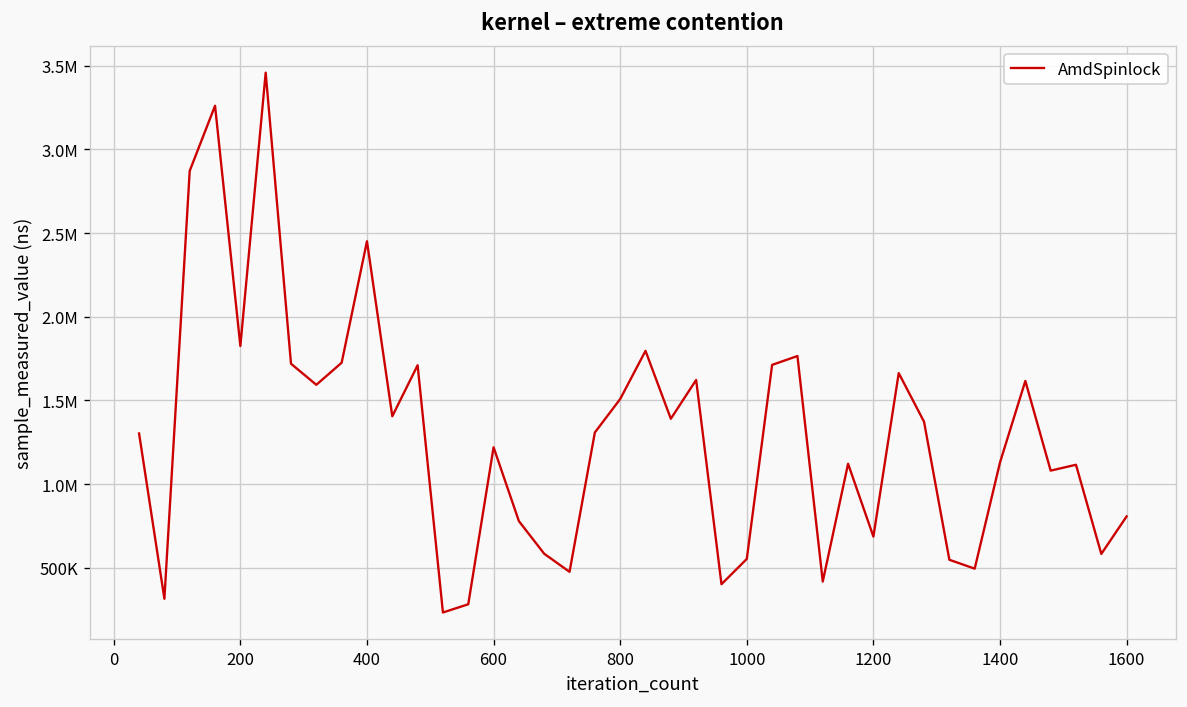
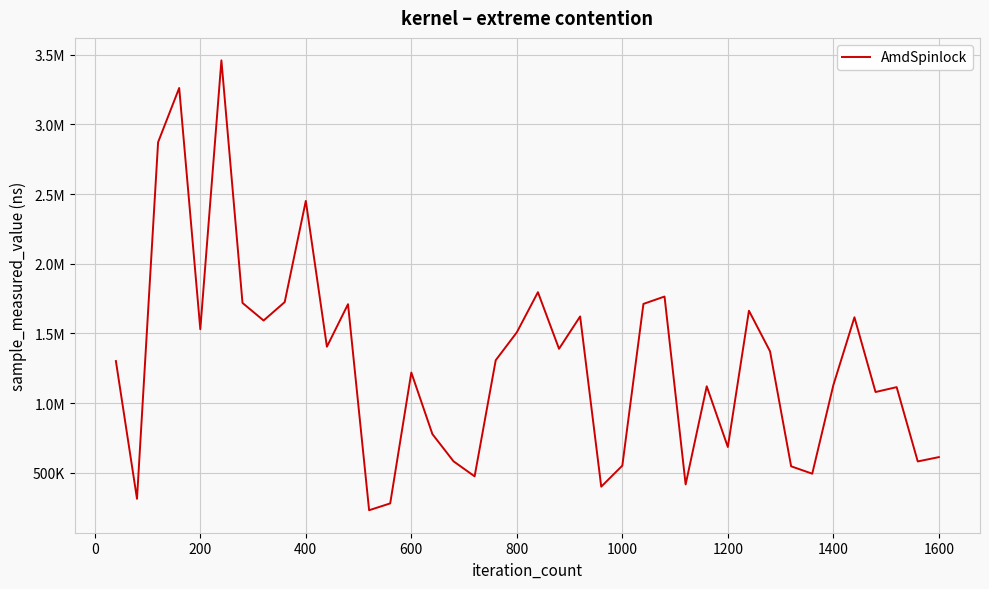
  {
-   "200": 1830000,
+   "200": 1530000,
    "400": 2450000,
    "600": 1220000,
    "800": 1510000,
    "1000": 550000,
    "1200": 690000,
    "1400": 1130000,
-   "1600": 810000
+   "1600": 610000
  }
